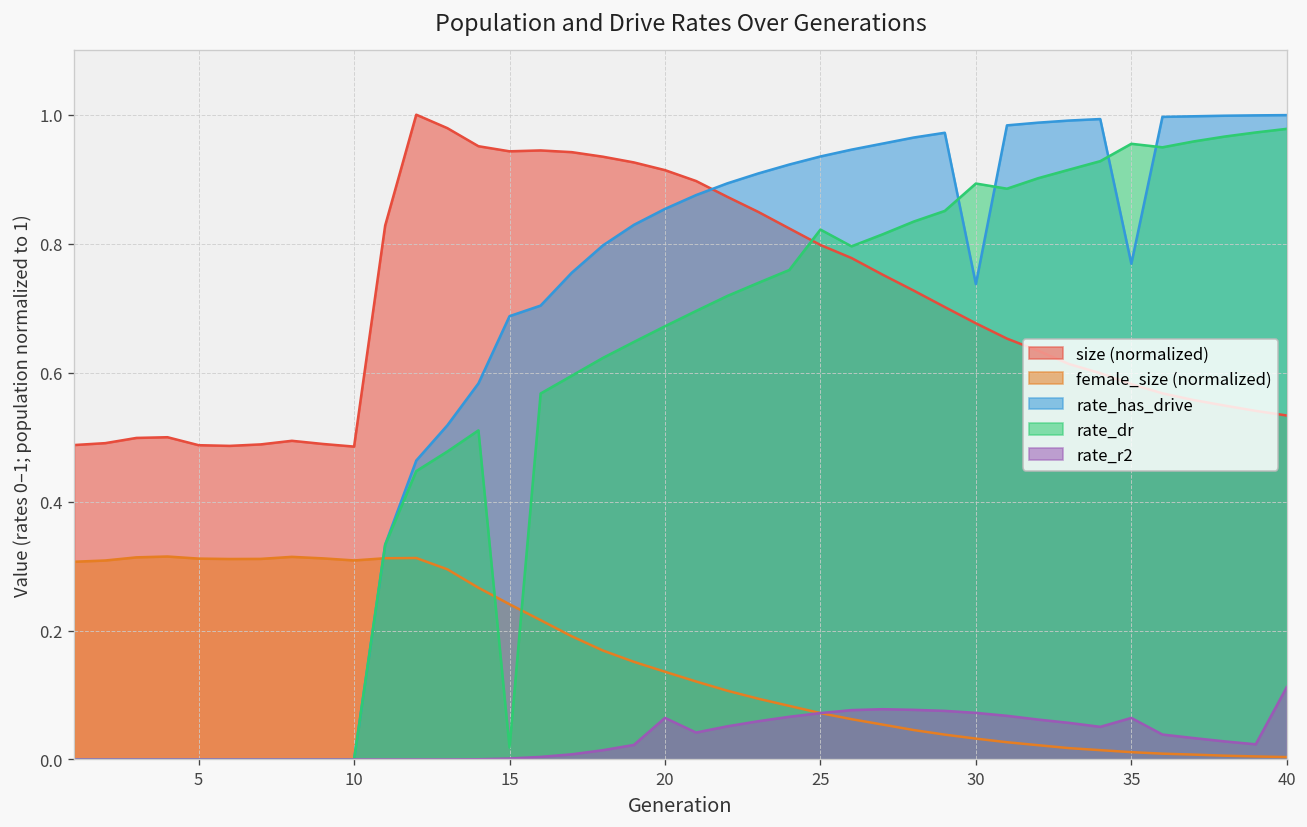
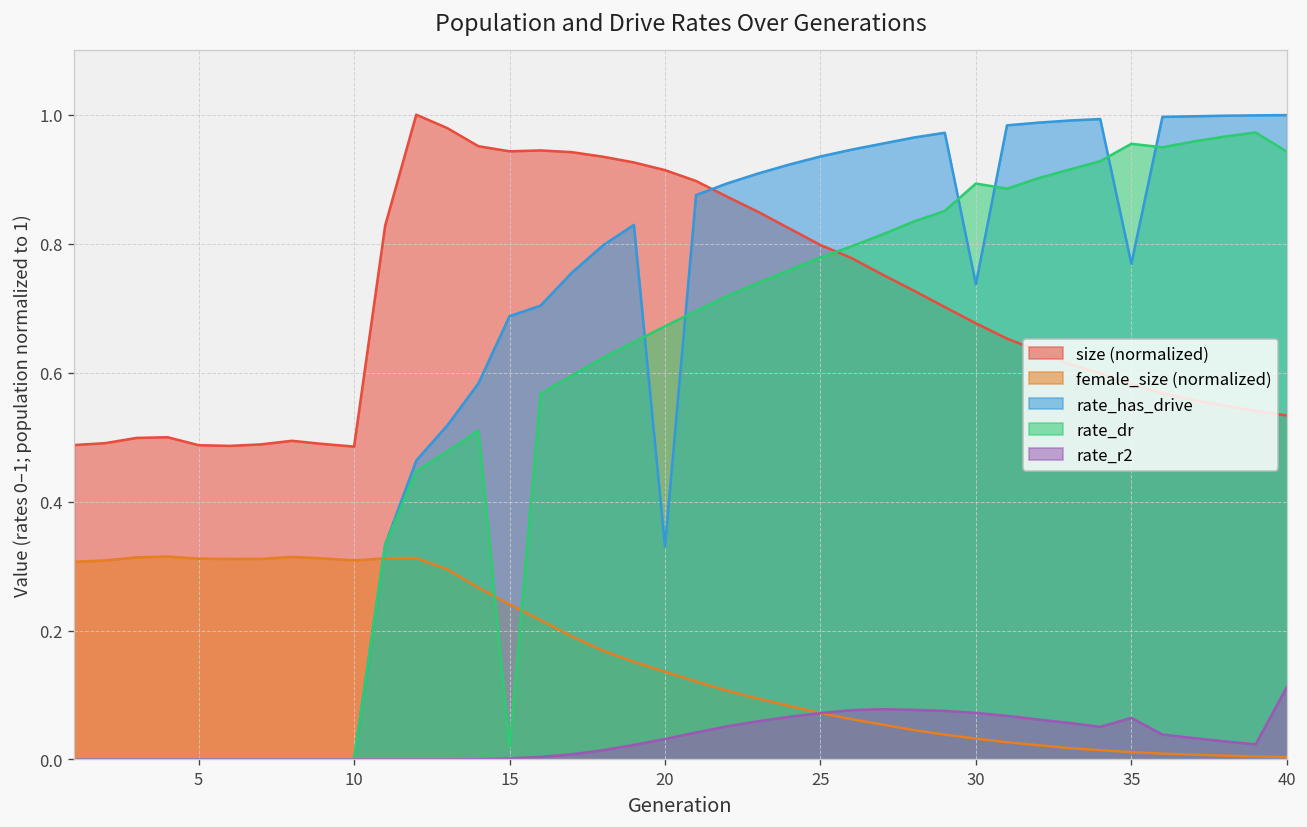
  {
    "rate_has_drive": {
      "15": 0.69,
-     "20": 0.85,
+     "20": 0.33,
      "25": 0.94,
      "30": 0.74,
      "35": 0.77,
      "40": 1.00
    },
    "rate_dr": {
      "15": 0.02,
      "20": 0.67,
-     "25": 0.82,
+     "25": 0.78,
      "30": 0.89,
      "35": 0.95,
-     "40": 0.98
+     "40": 0.94
    },
    "rate_r2": {
      "15": 0.00,
-     "20": 0.06,
+     "20": 0.03,
      "30": 0.07,
      "35": 0.06,
      "40": 0.11
    }
  }
